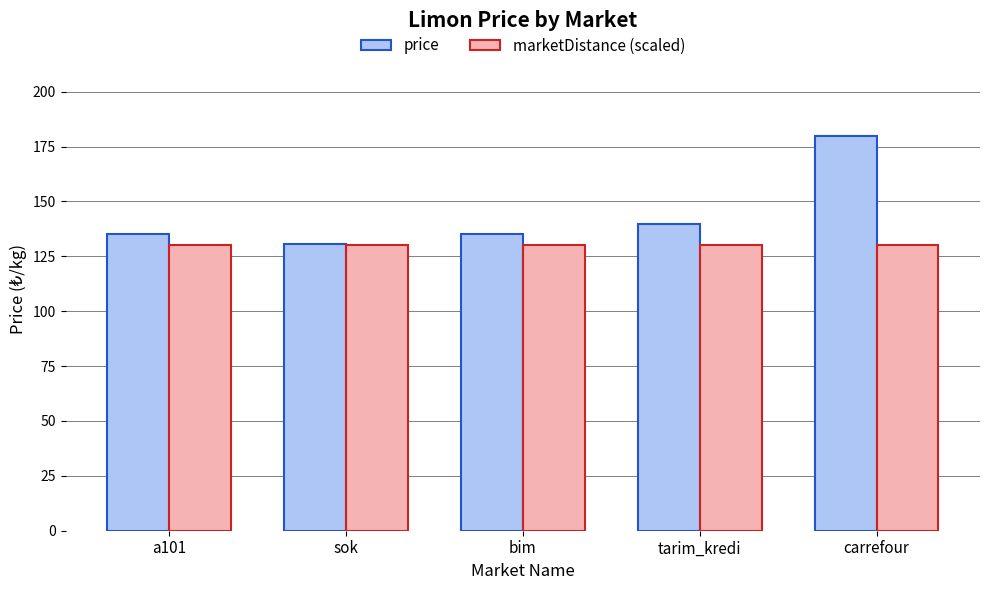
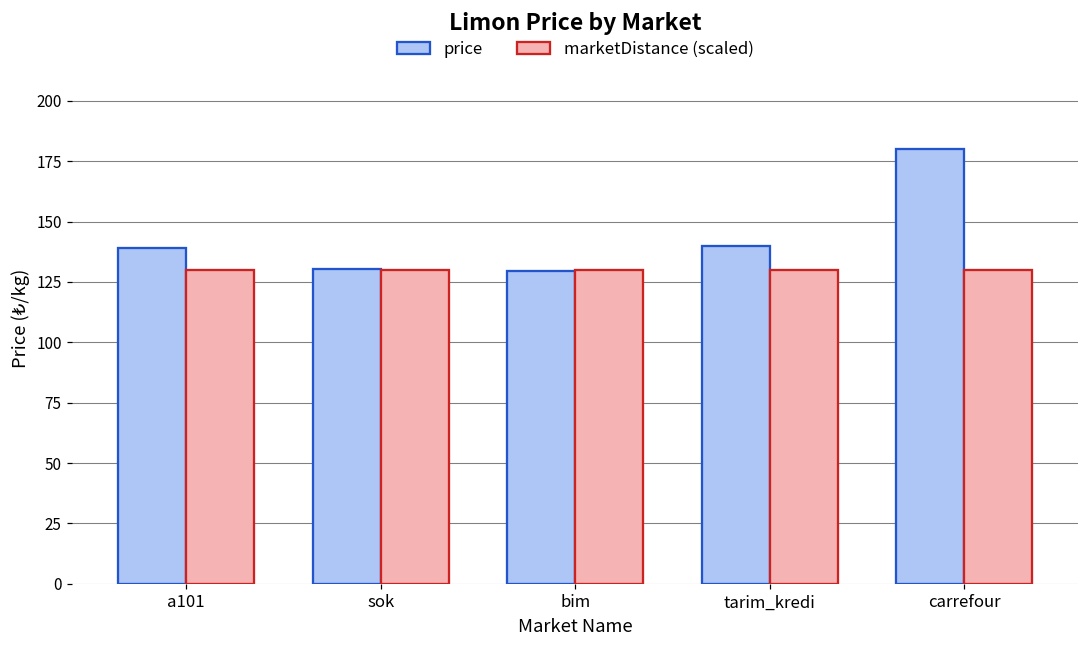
  {
    "price": {
-     "a101": 135,
+     "a101": 139,
      "sok": 131,
-     "bim": 135,
+     "bim": 130,
      "tarim_kredi": 140,
      "carrefour": 180
    },
    "marketDistance (scaled)": {
      "a101": 130,
      "sok": 130,
      "bim": 130,
      "tarim_kredi": 130,
      "carrefour": 130
    }
  }
